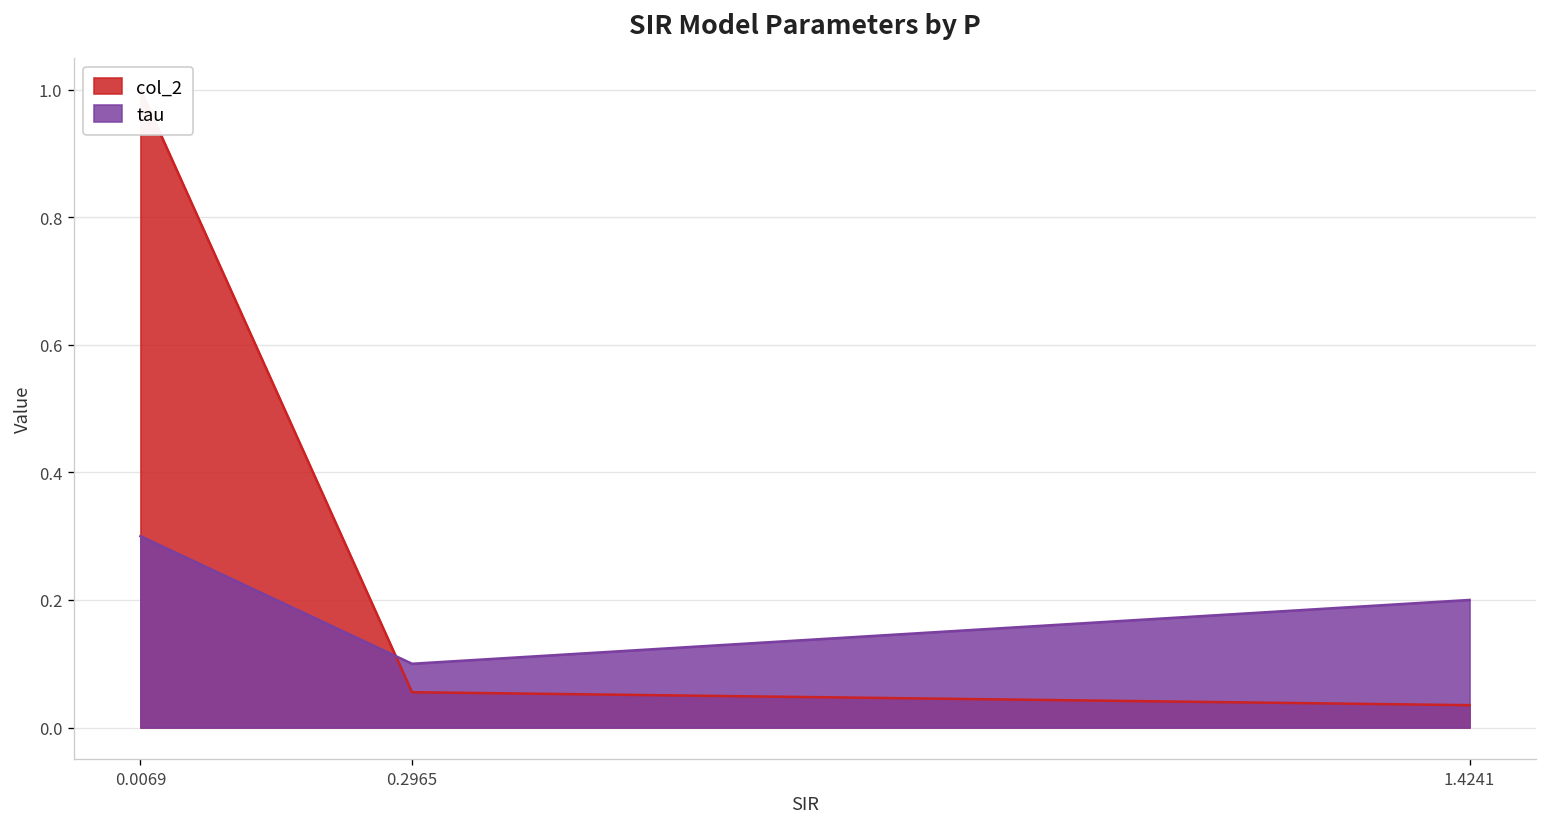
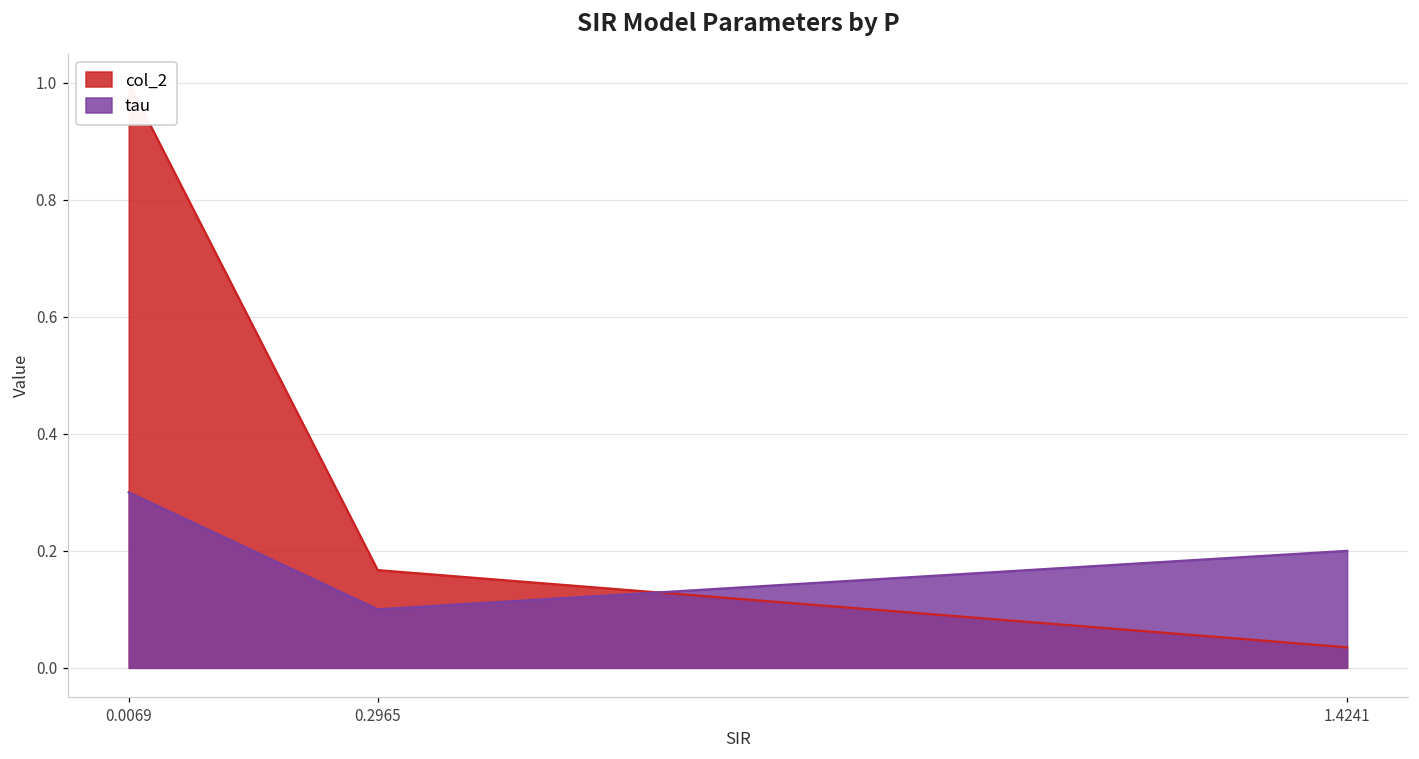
  {
    "col_2": {
-     "0.2965": 0.06,
+     "0.2965": 0.17,
      "1.4241": 0.04
    },
    "tau": {
      "0.0069": 0.30,
      "0.2965": 0.10,
      "1.4241": 0.20
    }
  }
